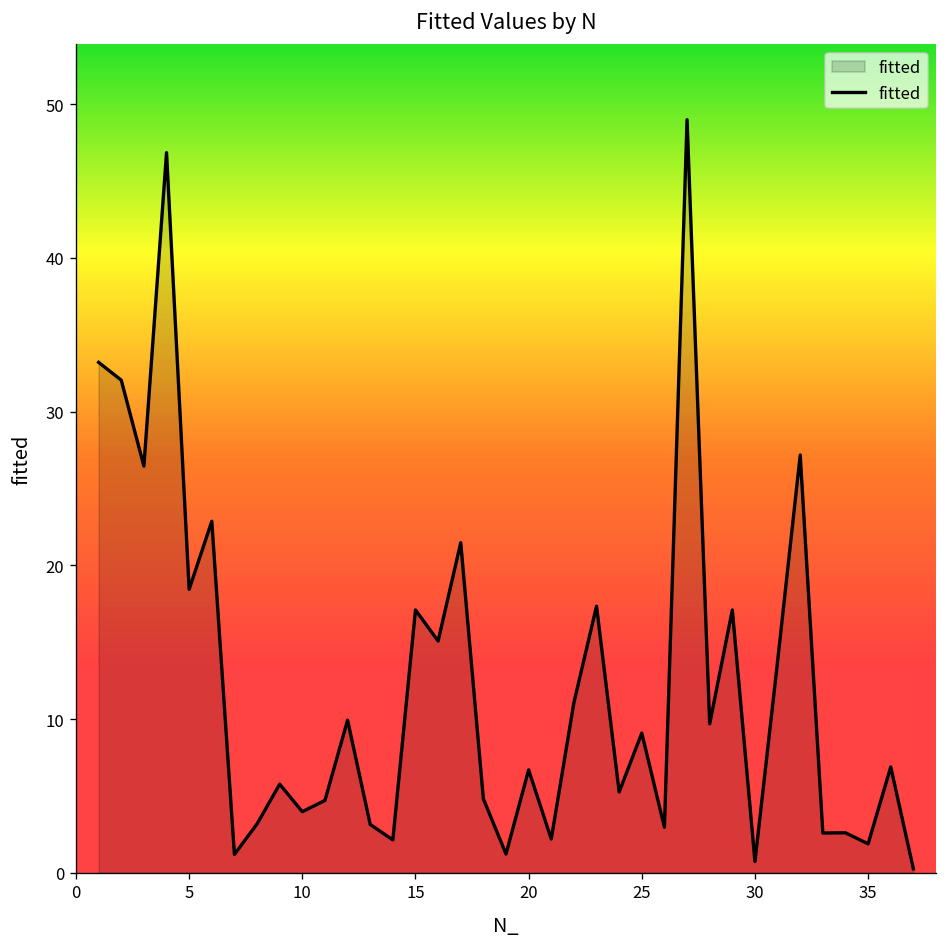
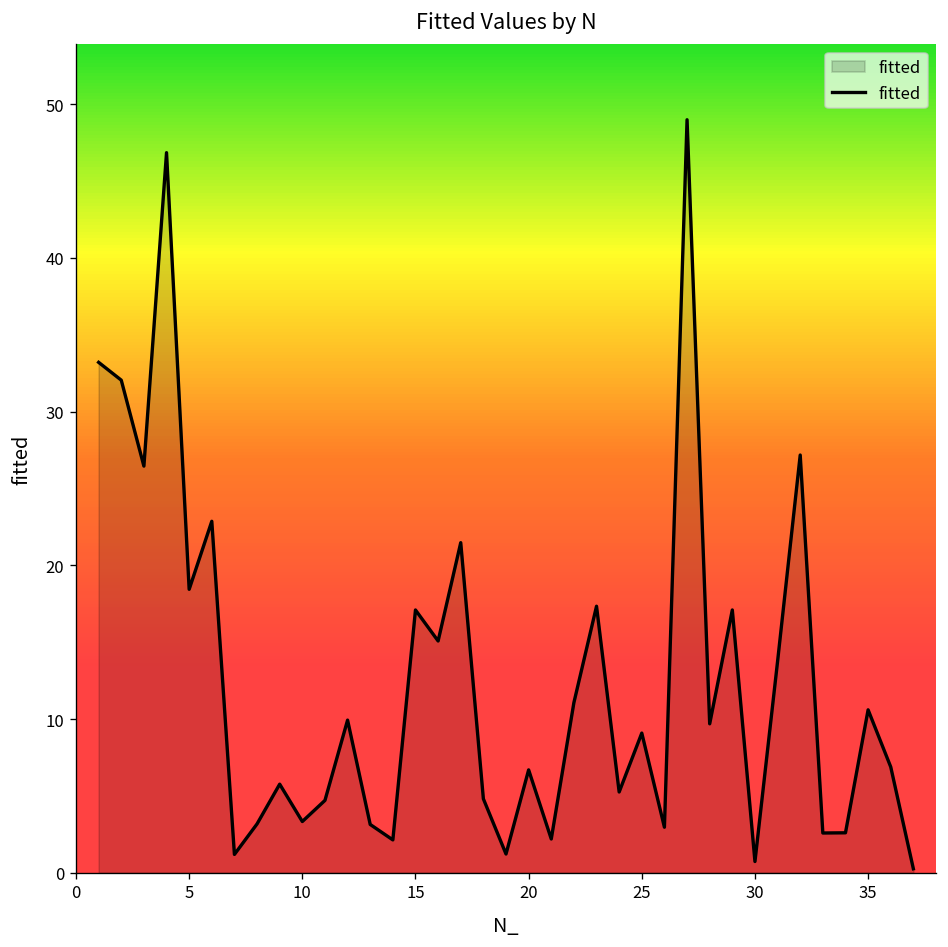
  {
    "5": 18.4,
-   "10": 4.0,
+   "10": 3.3,
    "15": 17.1,
    "20": 6.7,
    "25": 9.1,
    "30": 0.7,
-   "35": 1.9
+   "35": 10.6
  }
